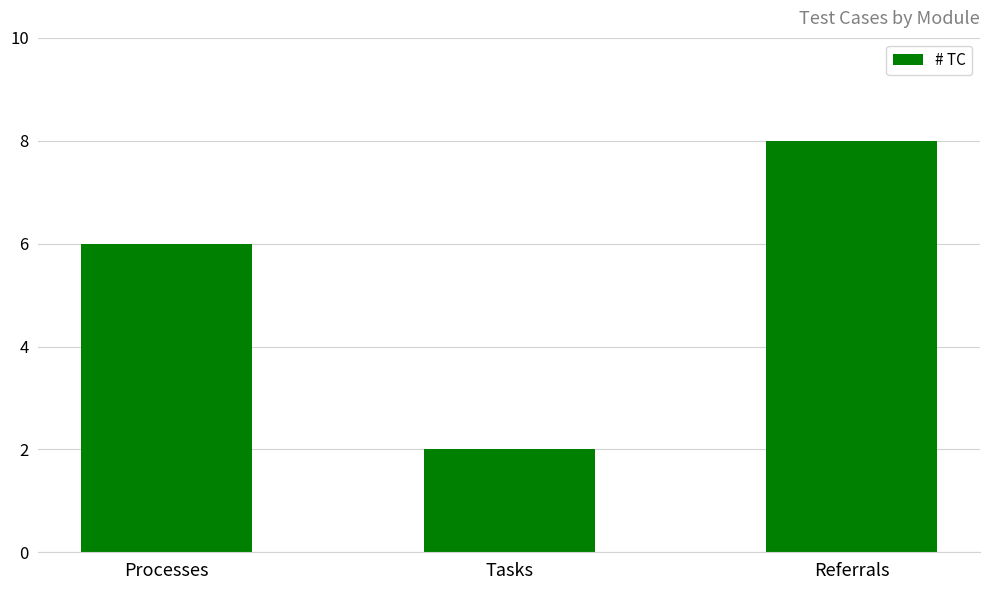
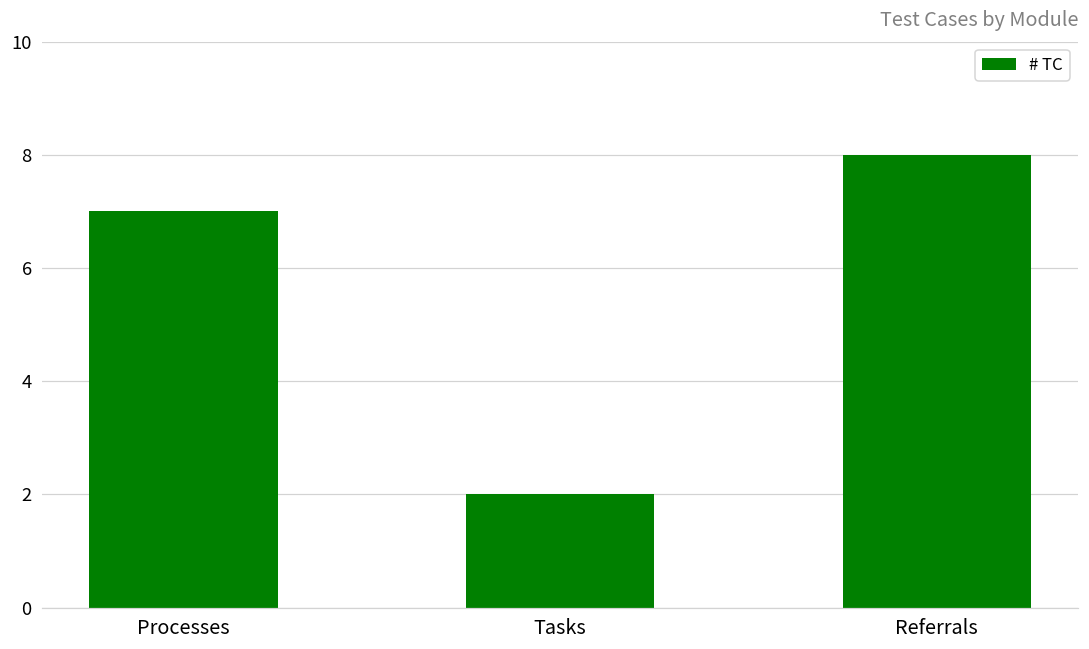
  {
-   "Processes": 6,
+   "Processes": 7,
    "Tasks": 2,
    "Referrals": 8
  }
